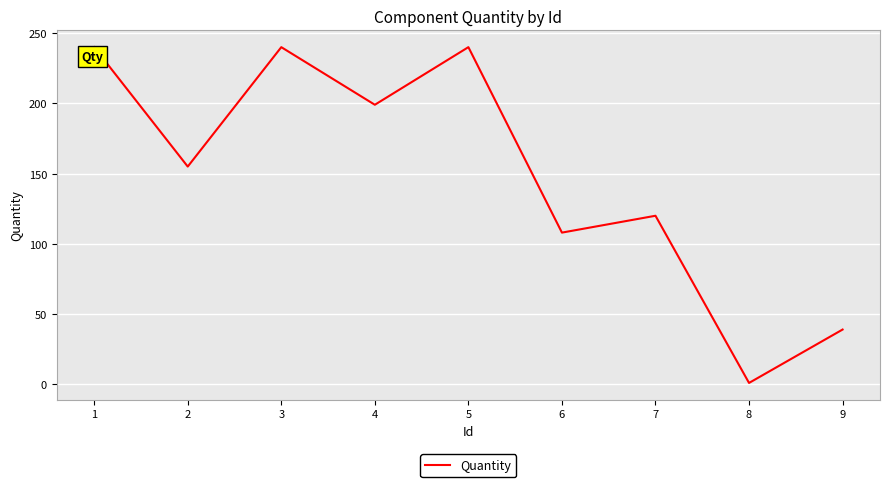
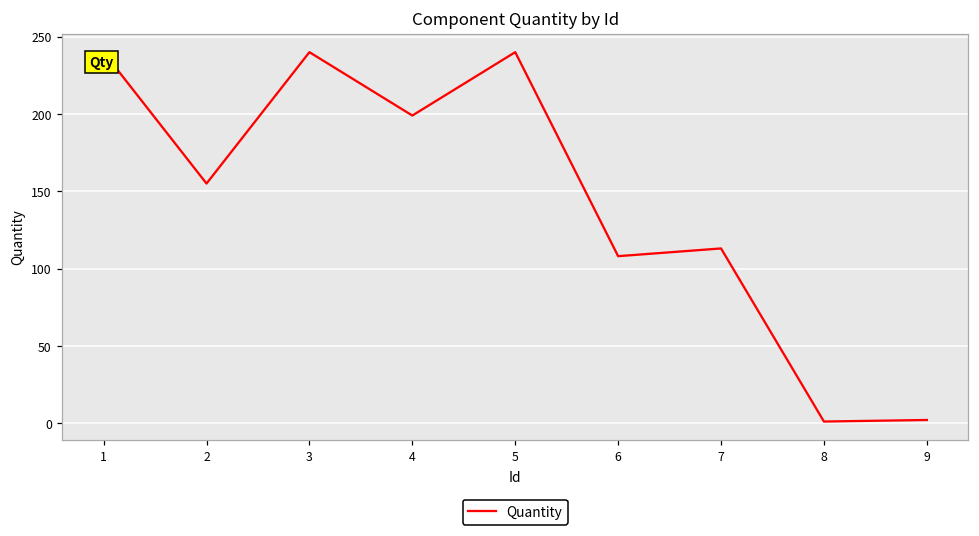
  {
    "2": 155,
    "3": 240,
    "4": 199,
    "5": 240,
    "6": 108,
-   "7": 120,
+   "7": 113,
    "8": 1,
-   "9": 39
+   "9": 2
  }
